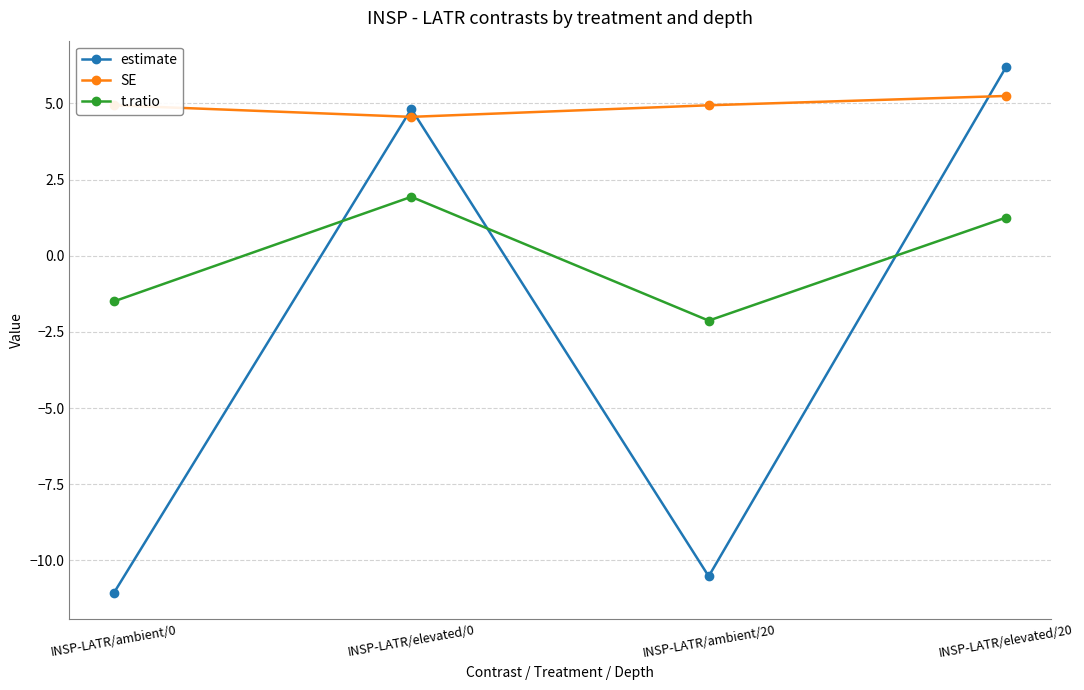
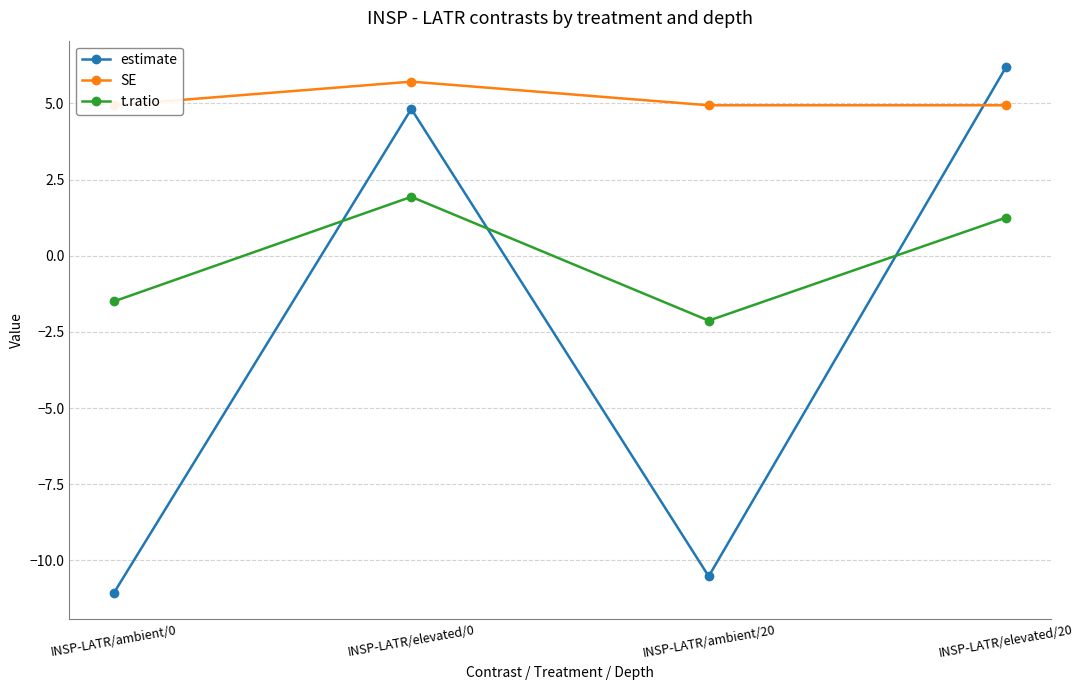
  {
    "estimate": {
      "INSP-LATR/ambient/0": -11.1,
      "INSP-LATR/elevated/0": 4.8,
      "INSP-LATR/ambient/20": -10.5,
      "INSP-LATR/elevated/20": 6.2
    },
    "SE": {
-     "INSP-LATR/elevated/0": 4.6,
+     "INSP-LATR/elevated/0": 5.7,
      "INSP-LATR/ambient/20": 4.9,
-     "INSP-LATR/elevated/20": 5.2
+     "INSP-LATR/elevated/20": 4.9
    },
    "t.ratio": {
      "INSP-LATR/ambient/0": -1.5,
      "INSP-LATR/elevated/0": 1.9,
      "INSP-LATR/ambient/20": -2.1,
      "INSP-LATR/elevated/20": 1.3
    }
  }
